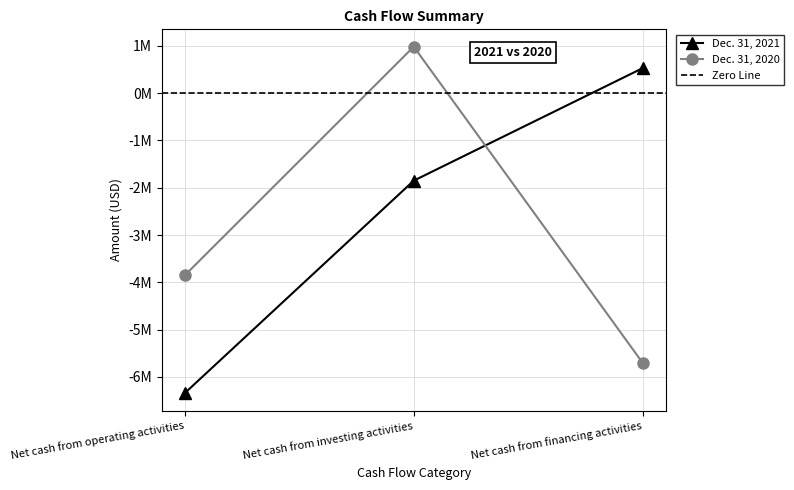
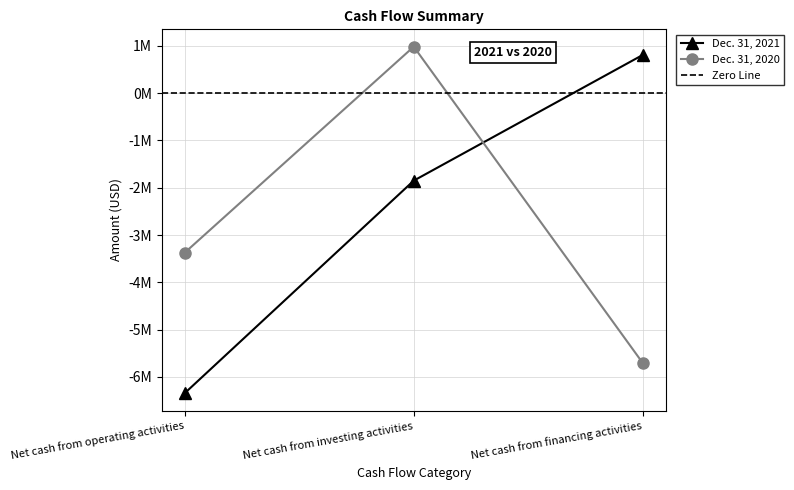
  {
    "Dec. 31, 2021": {
      "Net cash from operating activities": -6300000,
      "Net cash from investing activities": -1900000,
-     "Net cash from financing activities": 500000
+     "Net cash from financing activities": 800000
    },
    "Dec. 31, 2020": {
-     "Net cash from operating activities": -3900000,
+     "Net cash from operating activities": -3400000,
      "Net cash from investing activities": 1000000,
      "Net cash from financing activities": -5700000
    }
  }
